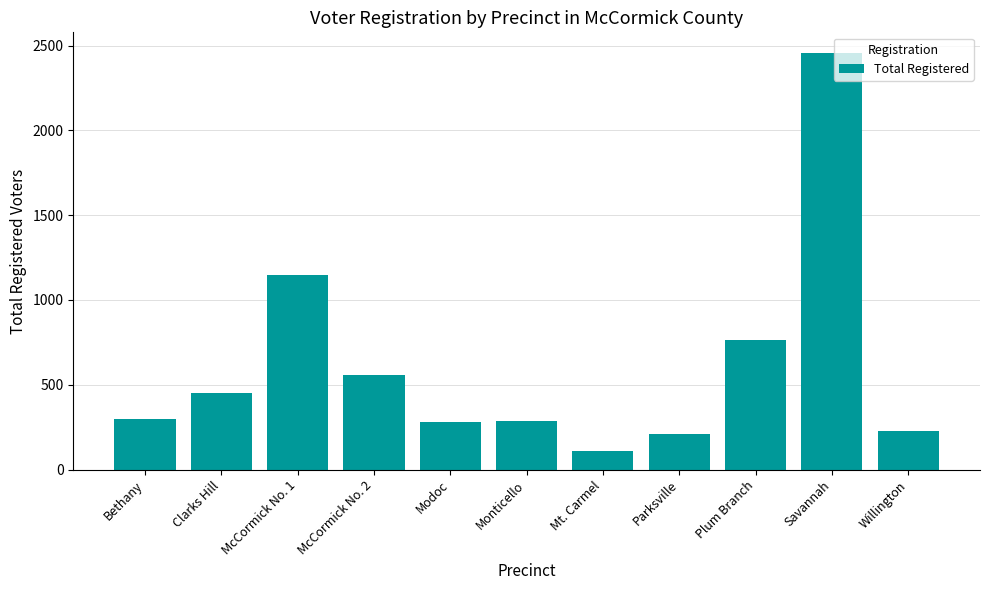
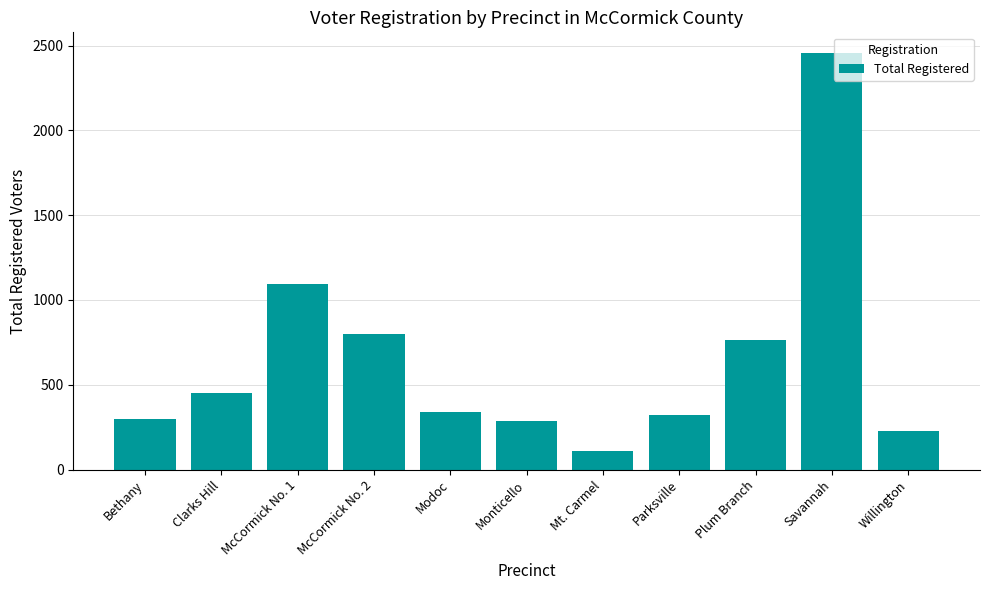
  {
    "Bethany": 300,
    "Clarks Hill": 450,
-   "McCormick No. 1": 1150,
-   "McCormick No. 2": 560,
-   "Modoc": 280,
+   "McCormick No. 1": 1090,
+   "McCormick No. 2": 800,
+   "Modoc": 340,
    "Monticello": 290,
    "Mt. Carmel": 110,
-   "Parksville": 210,
+   "Parksville": 320,
    "Plum Branch": 770,
    "Savannah": 2460,
    "Willington": 230
  }
